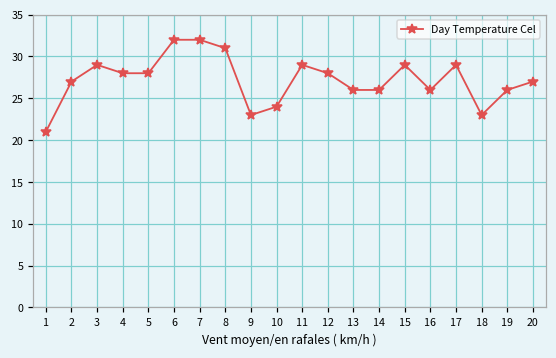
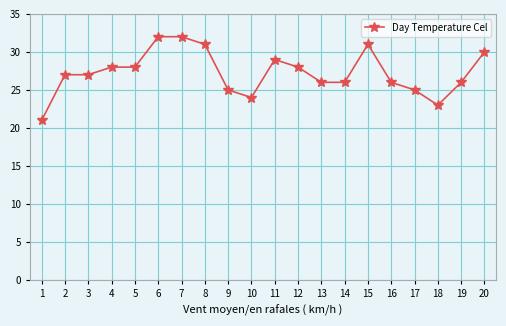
  {
    "1": 21,
    "2": 27,
-   "3": 29,
+   "3": 27,
    "4": 28,
    "5": 28,
    "6": 32,
    "7": 32,
    "8": 31,
-   "9": 23,
+   "9": 25,
    "10": 24,
    "11": 29,
    "12": 28,
    "13": 26,
    "14": 26,
-   "15": 29,
+   "15": 31,
    "16": 26,
-   "17": 29,
+   "17": 25,
    "18": 23,
    "19": 26,
-   "20": 27
+   "20": 30
  }
